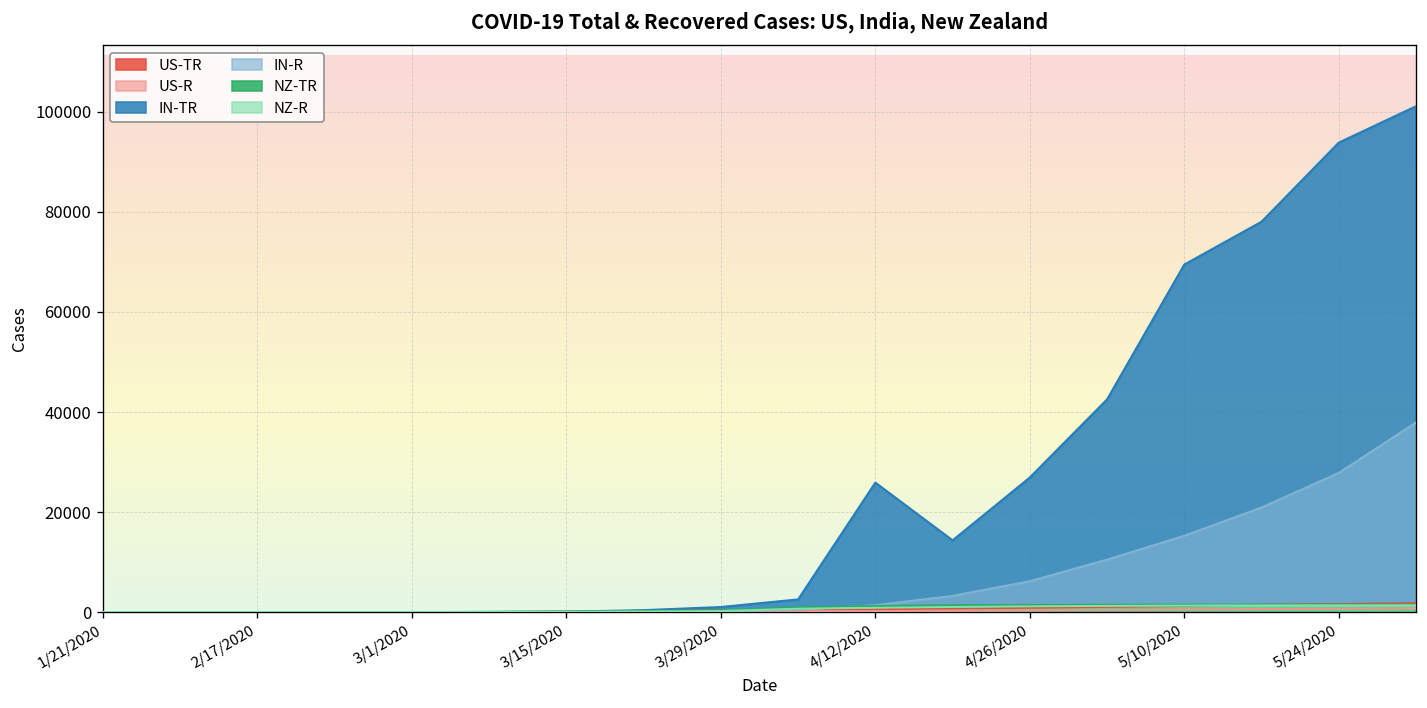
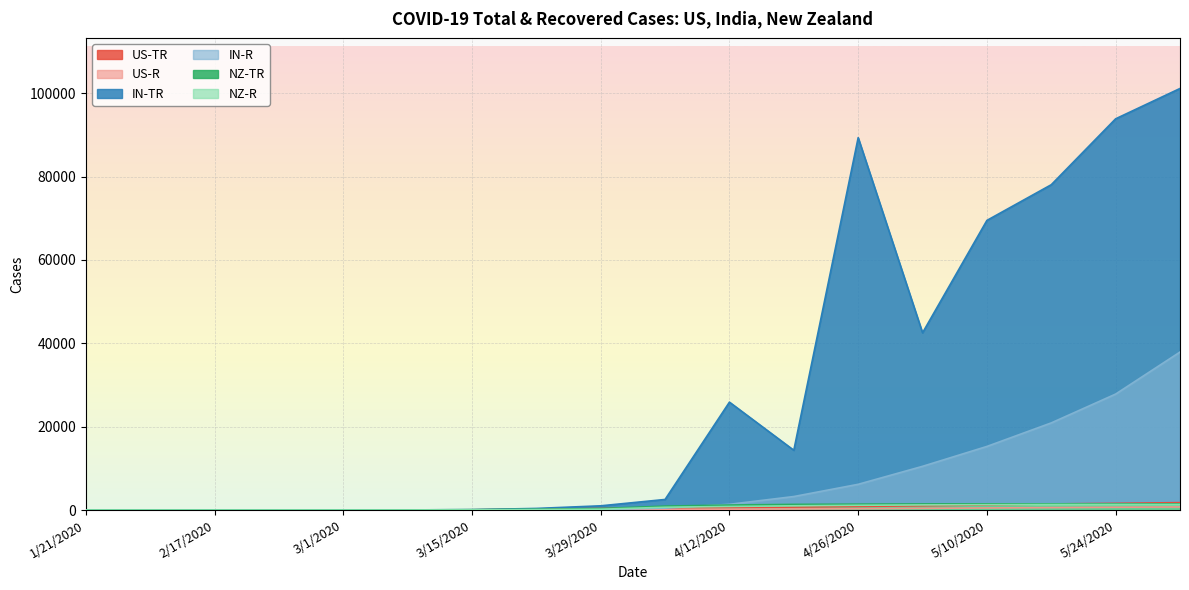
  {
    "US-R": {
      "5/10/2020": 1000,
      "5/24/2020": 1000
    },
    "IN-TR": {
      "3/29/2020": 1000,
      "4/12/2020": 26000,
-     "4/26/2020": 27000,
+     "4/26/2020": 89000,
      "5/10/2020": 69000,
      "5/24/2020": 94000
    }
  }
